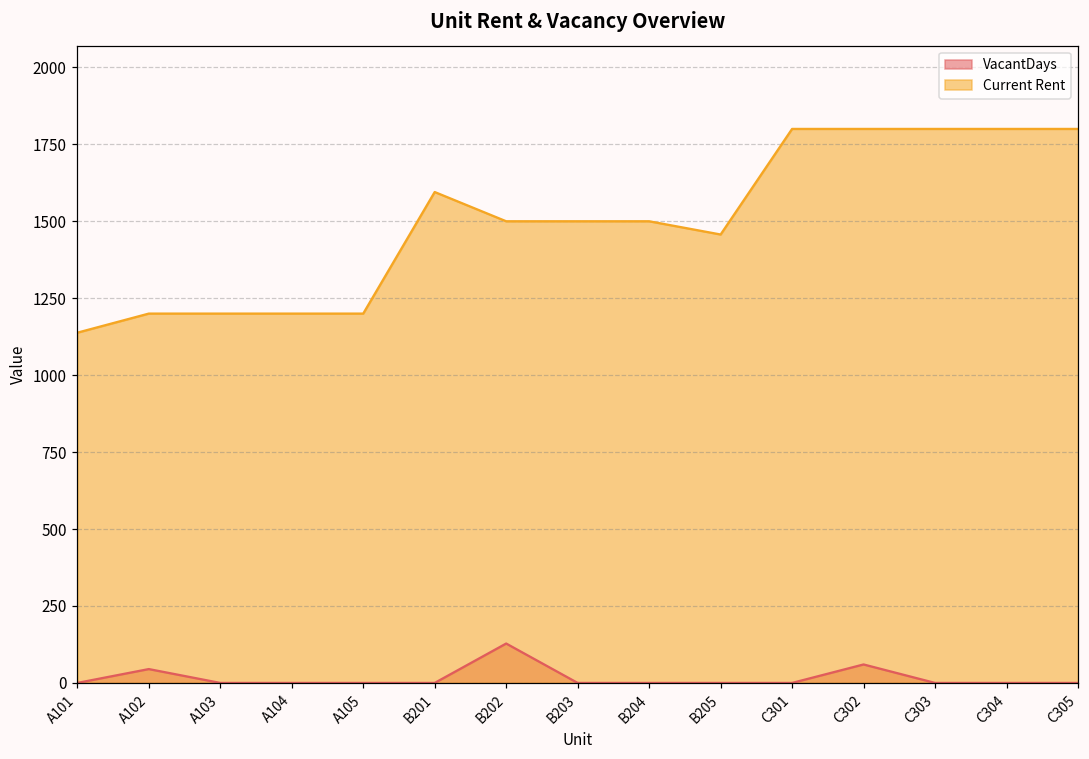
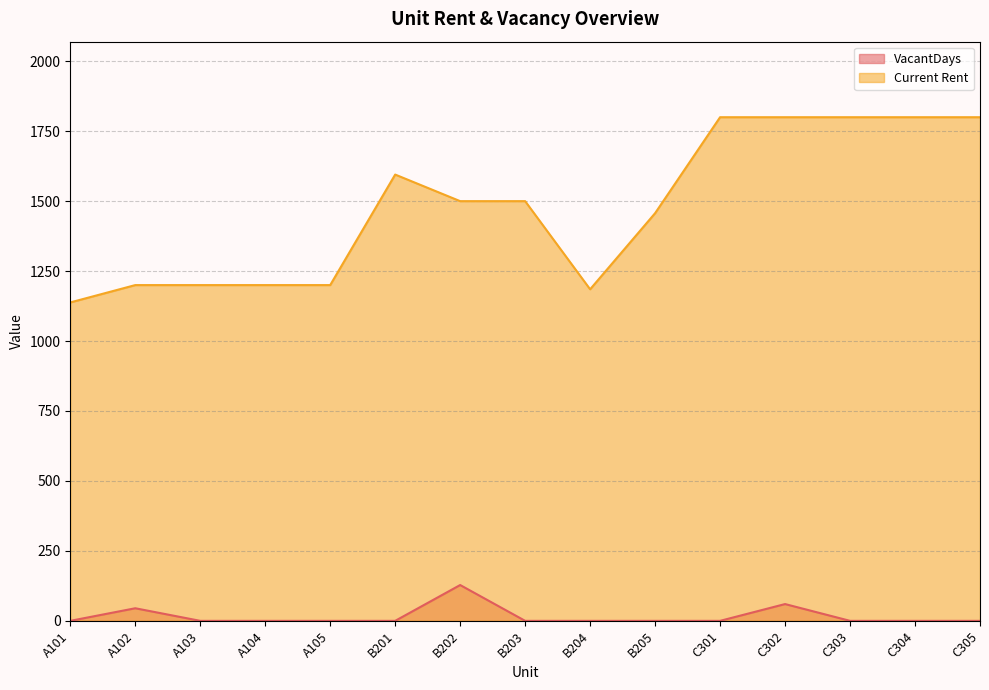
  {
    "VacantDays": {
      "A101": 0,
      "A102": 50,
      "A103": 0,
      "A104": 0,
      "A105": 0,
      "B201": 0,
      "B202": 130,
      "B203": 0,
      "B204": 0,
      "B205": 0,
      "C301": 0,
      "C302": 60,
      "C303": 0,
      "C304": 0,
      "C305": 0
    },
    "Current Rent": {
      "A101": 1140,
      "A102": 1200,
      "A103": 1200,
      "A104": 1200,
      "A105": 1200,
      "B201": 1600,
      "B202": 1500,
      "B203": 1500,
-     "B204": 1500,
+     "B204": 1190,
      "B205": 1460,
      "C301": 1800,
      "C302": 1800,
      "C303": 1800,
      "C304": 1800,
      "C305": 1800
    }
  }
